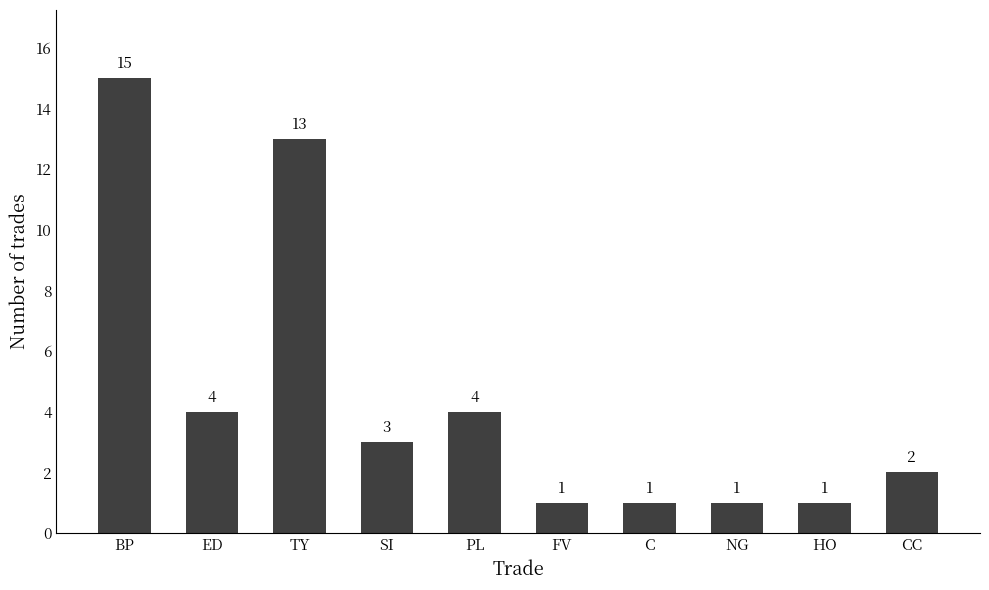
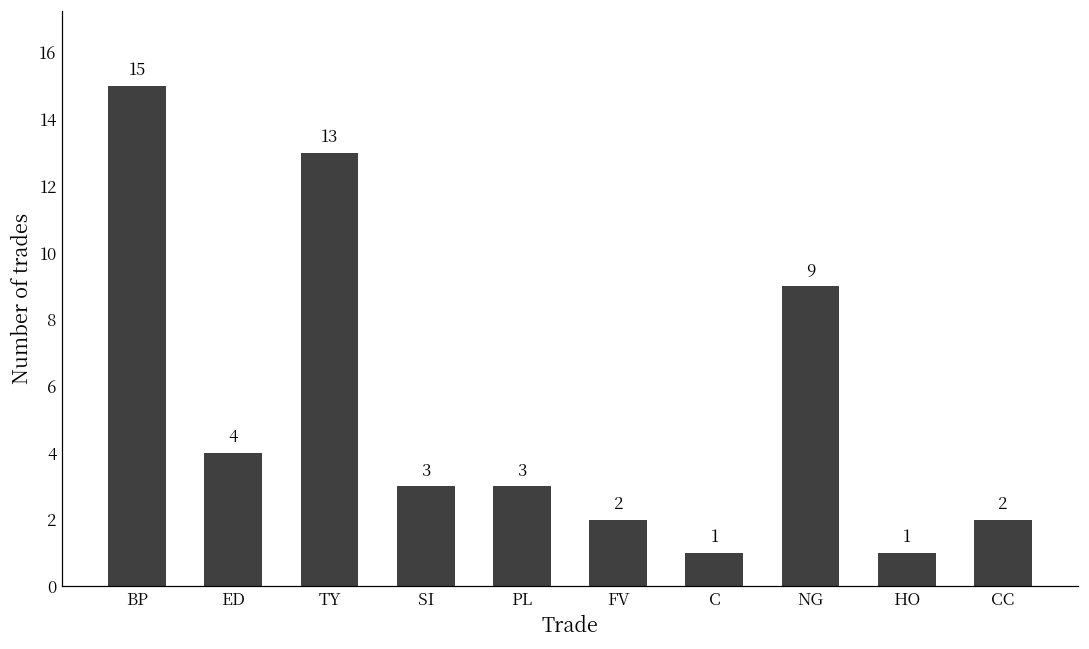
  {
    "BP": 15,
    "ED": 4,
    "TY": 13,
    "SI": 3,
-   "PL": 4,
-   "FV": 1,
+   "PL": 3,
+   "FV": 2,
    "C": 1,
-   "NG": 1,
+   "NG": 9,
    "HO": 1,
    "CC": 2
  }
